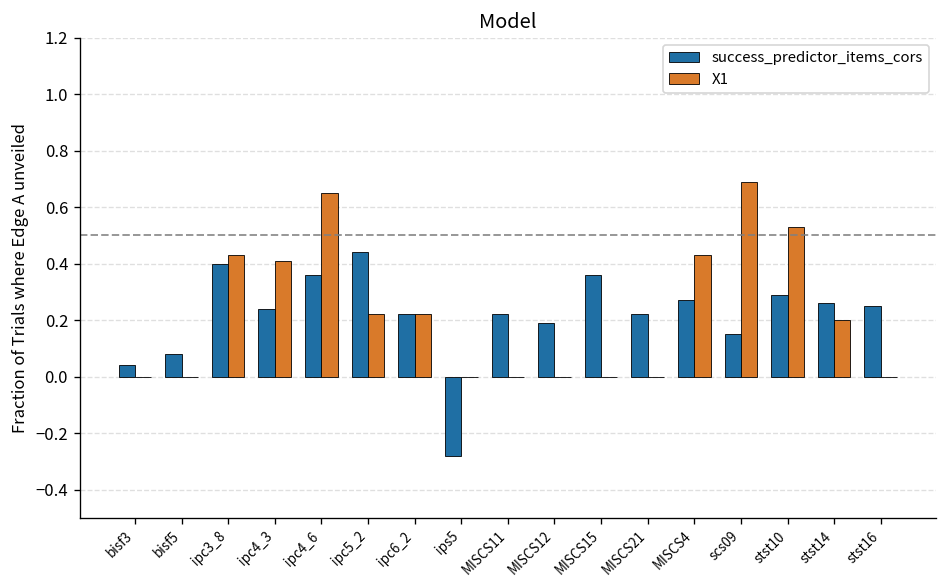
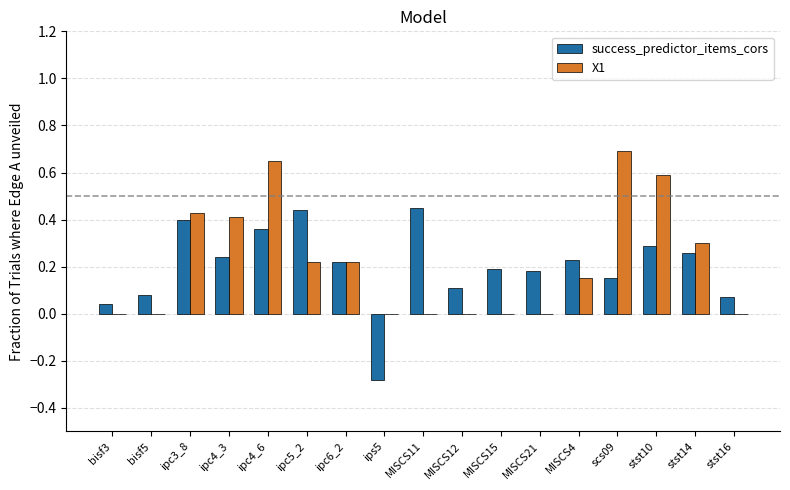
  {
    "success_predictor_items_cors": {
      "bisf3": 0.04,
      "bisf5": 0.08,
      "ipc3_8": 0.40,
      "ipc4_3": 0.24,
      "ipc4_6": 0.36,
      "ipc5_2": 0.44,
      "ipc6_2": 0.22,
      "ips5": -0.28,
-     "MISCS11": 0.22,
-     "MISCS12": 0.19,
-     "MISCS15": 0.36,
-     "MISCS21": 0.22,
-     "MISCS4": 0.27,
+     "MISCS11": 0.45,
+     "MISCS12": 0.11,
+     "MISCS15": 0.19,
+     "MISCS21": 0.18,
+     "MISCS4": 0.23,
      "scs09": 0.15,
      "stst10": 0.29,
      "stst14": 0.26,
-     "stst16": 0.25
+     "stst16": 0.07
    },
    "X1": {
      "bisf3": 0.00,
      "bisf5": 0.00,
      "ipc3_8": 0.43,
      "ipc4_3": 0.41,
      "ipc4_6": 0.65,
      "ipc5_2": 0.22,
      "ipc6_2": 0.22,
      "ips5": 0.00,
      "MISCS11": 0.00,
      "MISCS12": 0.00,
      "MISCS15": 0.00,
      "MISCS21": 0.00,
-     "MISCS4": 0.43,
+     "MISCS4": 0.15,
      "scs09": 0.69,
-     "stst10": 0.53,
-     "stst14": 0.2,
+     "stst10": 0.59,
+     "stst14": 0.3,
      "stst16": 0.00
    }
  }
